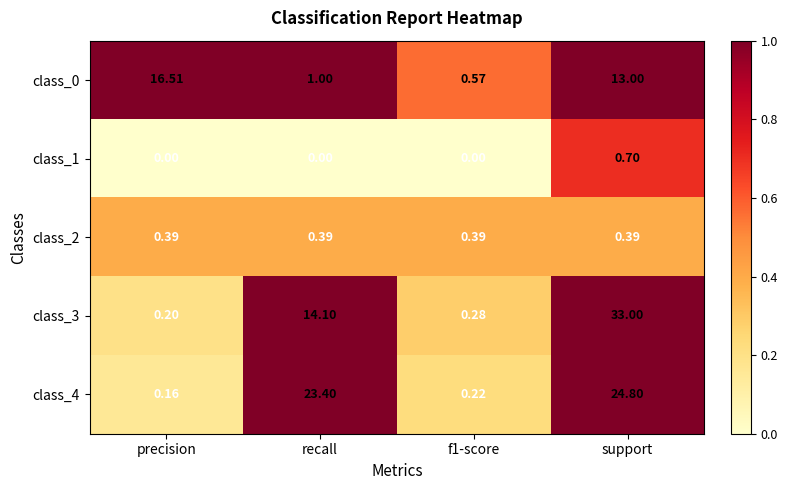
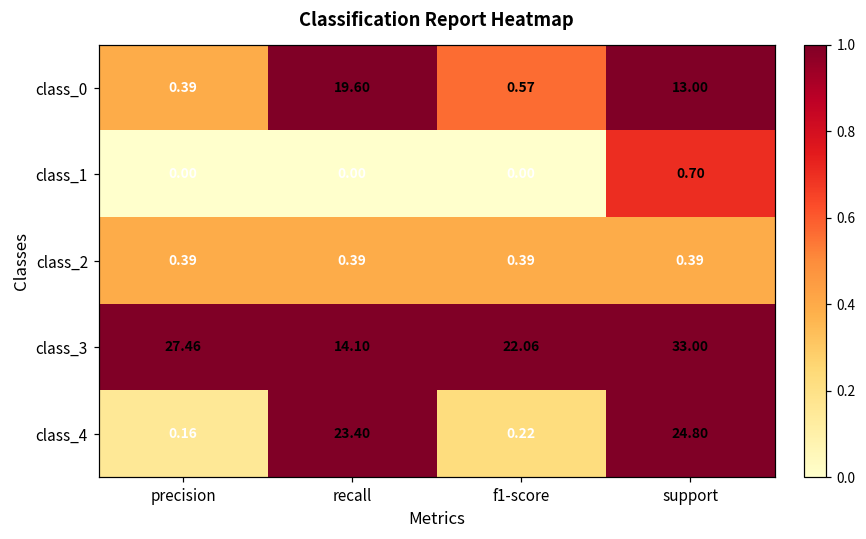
  {
    "class_0": {
-     "precision": 16.51,
-     "recall": 1.00,
+     "precision": 0.39,
+     "recall": 19.60,
      "f1-score": 0.57,
      "support": 13.00
    },
    "class_1": {
      "precision": 0.00,
      "recall": 0.00,
      "f1-score": 0.00,
      "support": 0.70
    },
    "class_2": {
      "precision": 0.39,
      "recall": 0.39,
      "f1-score": 0.39,
      "support": 0.39
    },
    "class_3": {
-     "precision": 0.20,
+     "precision": 27.46,
      "recall": 14.10,
-     "f1-score": 0.28,
+     "f1-score": 22.06,
      "support": 33.00
    },
    "class_4": {
      "precision": 0.16,
      "recall": 23.40,
      "f1-score": 0.22,
      "support": 24.80
    }
  }
